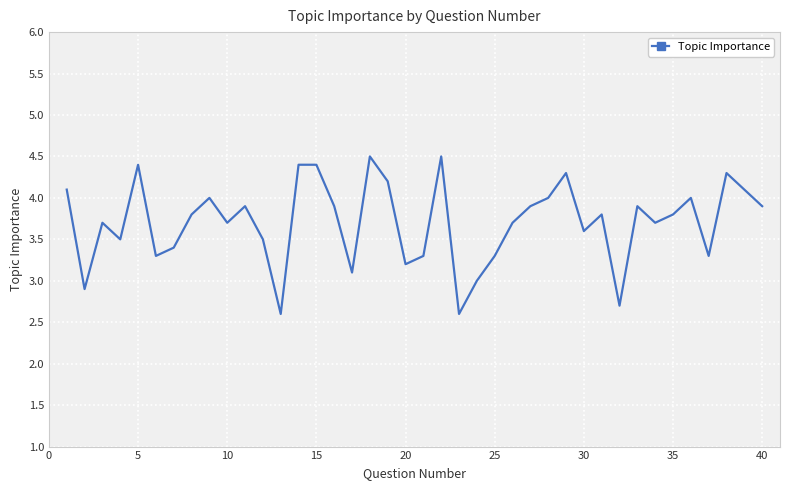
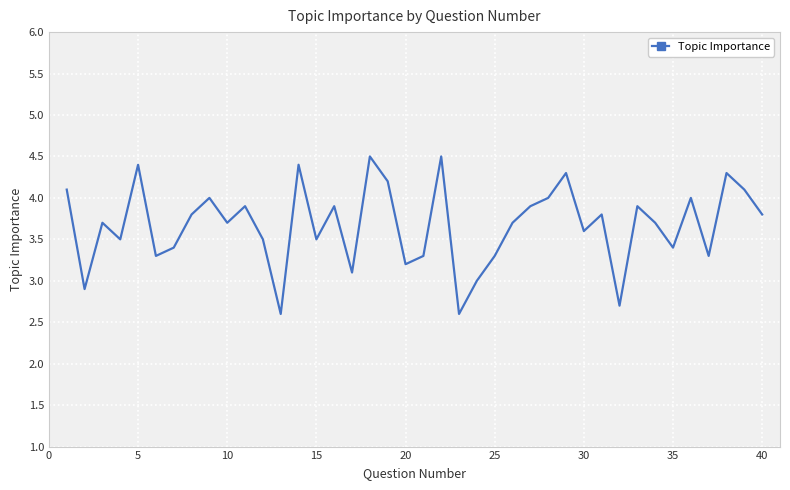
  {
    "5": 4.4,
    "10": 3.7,
-   "15": 4.4,
+   "15": 3.5,
    "20": 3.2,
    "25": 3.3,
    "30": 3.6,
-   "35": 3.8,
-   "40": 3.9
+   "35": 3.4,
+   "40": 3.8
  }
